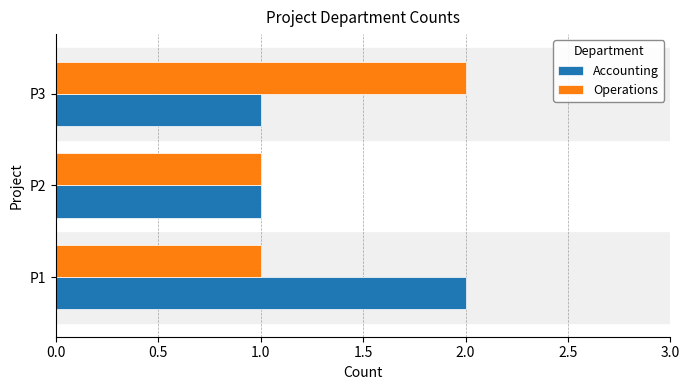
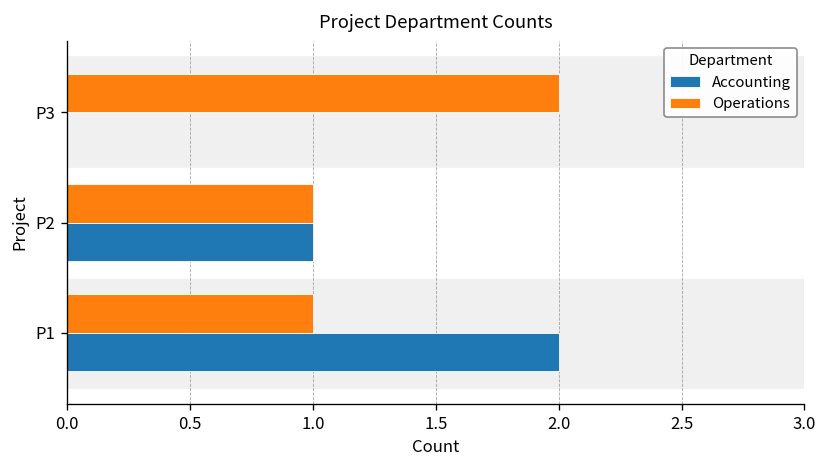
  {
    "Accounting": {
-     "P3": 1,
+     "P3": 0,
      "P2": 1,
      "P1": 2
    },
    "Operations": {
      "P3": 2,
      "P2": 1,
      "P1": 1
    }
  }
